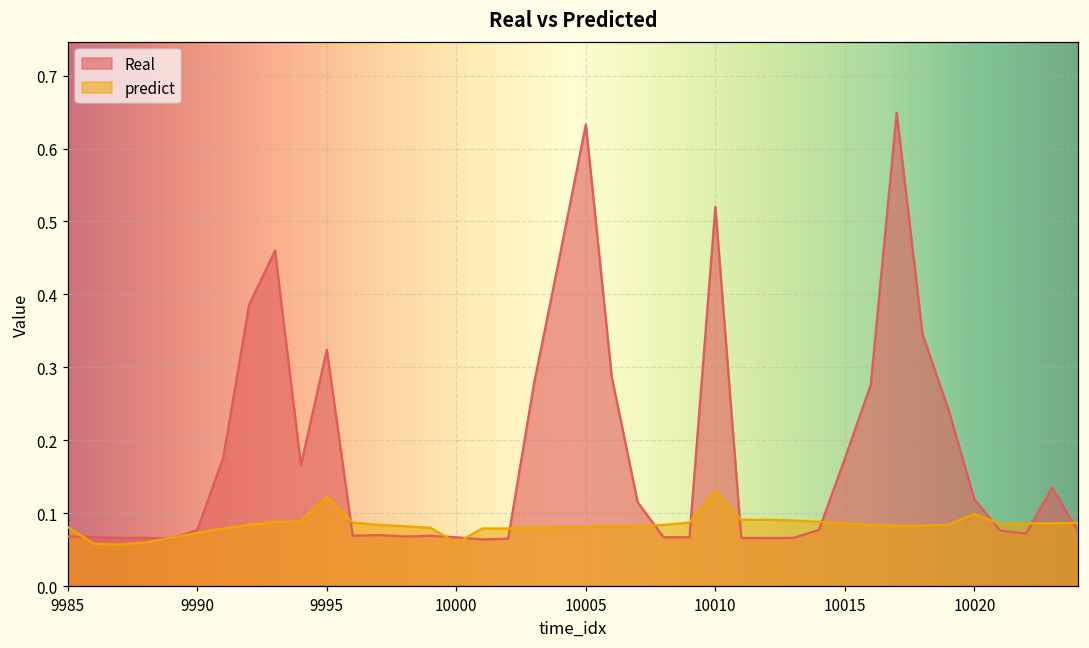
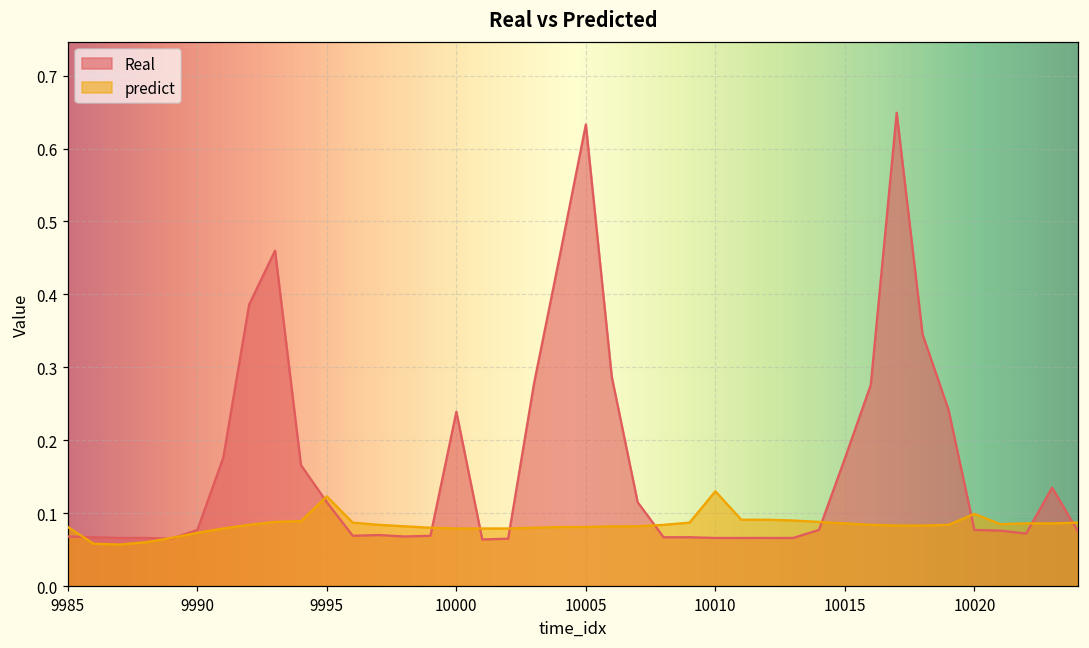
  {
    "Real": {
      "9985": 0.07,
      "9990": 0.08,
-     "9995": 0.32,
-     "10000": 0.07,
+     "9995": 0.12,
+     "10000": 0.24,
      "10005": 0.63,
-     "10010": 0.52,
+     "10010": 0.07,
      "10015": 0.18,
-     "10020": 0.12
+     "10020": 0.08
    },
    "predict": {
      "9985": 0.08,
      "9990": 0.07,
      "9995": 0.12,
-     "10000": 0.06,
+     "10000": 0.08,
      "10005": 0.08,
      "10010": 0.13,
      "10015": 0.09,
      "10020": 0.10
    }
  }
